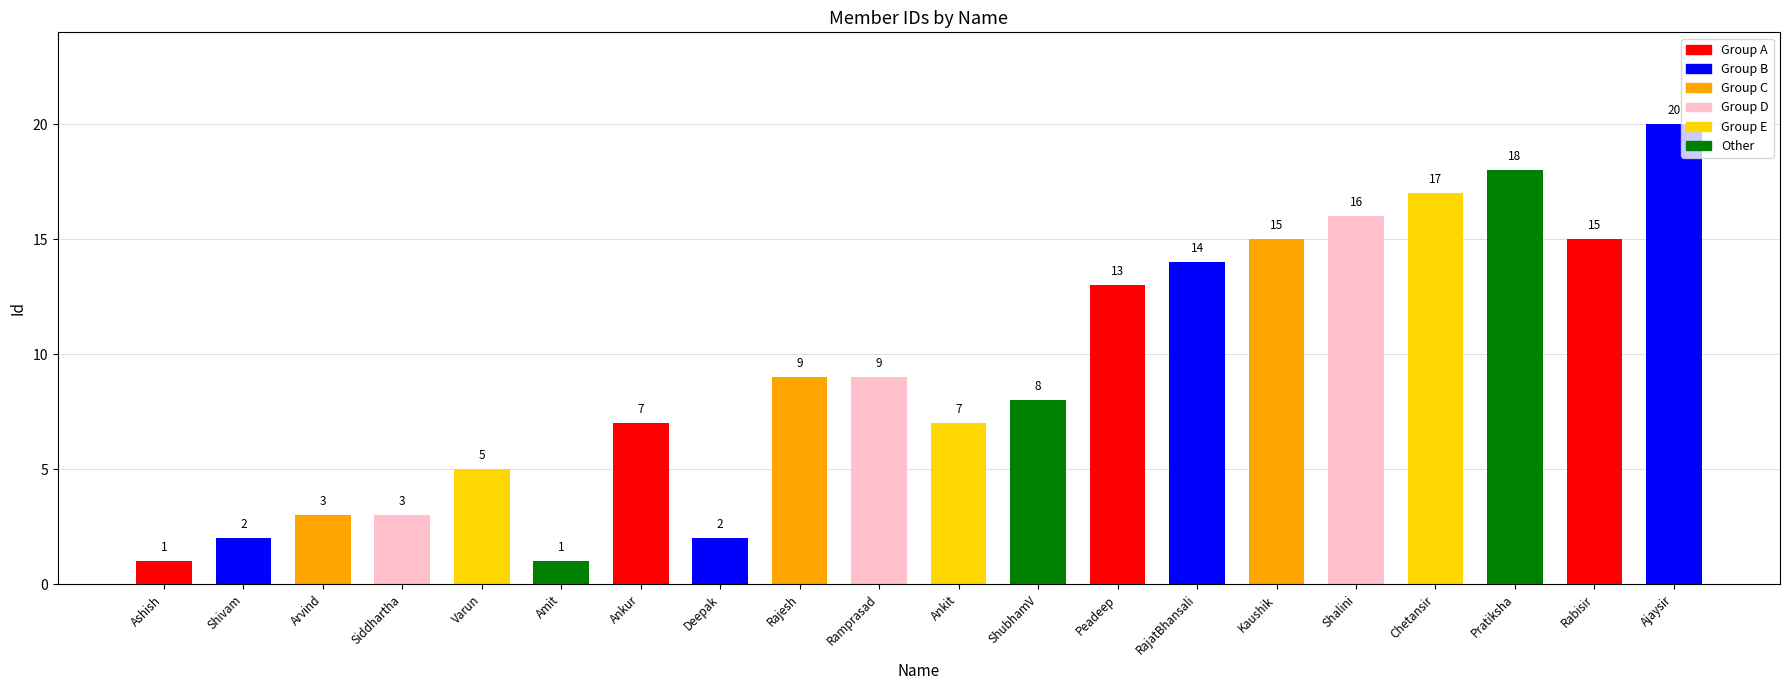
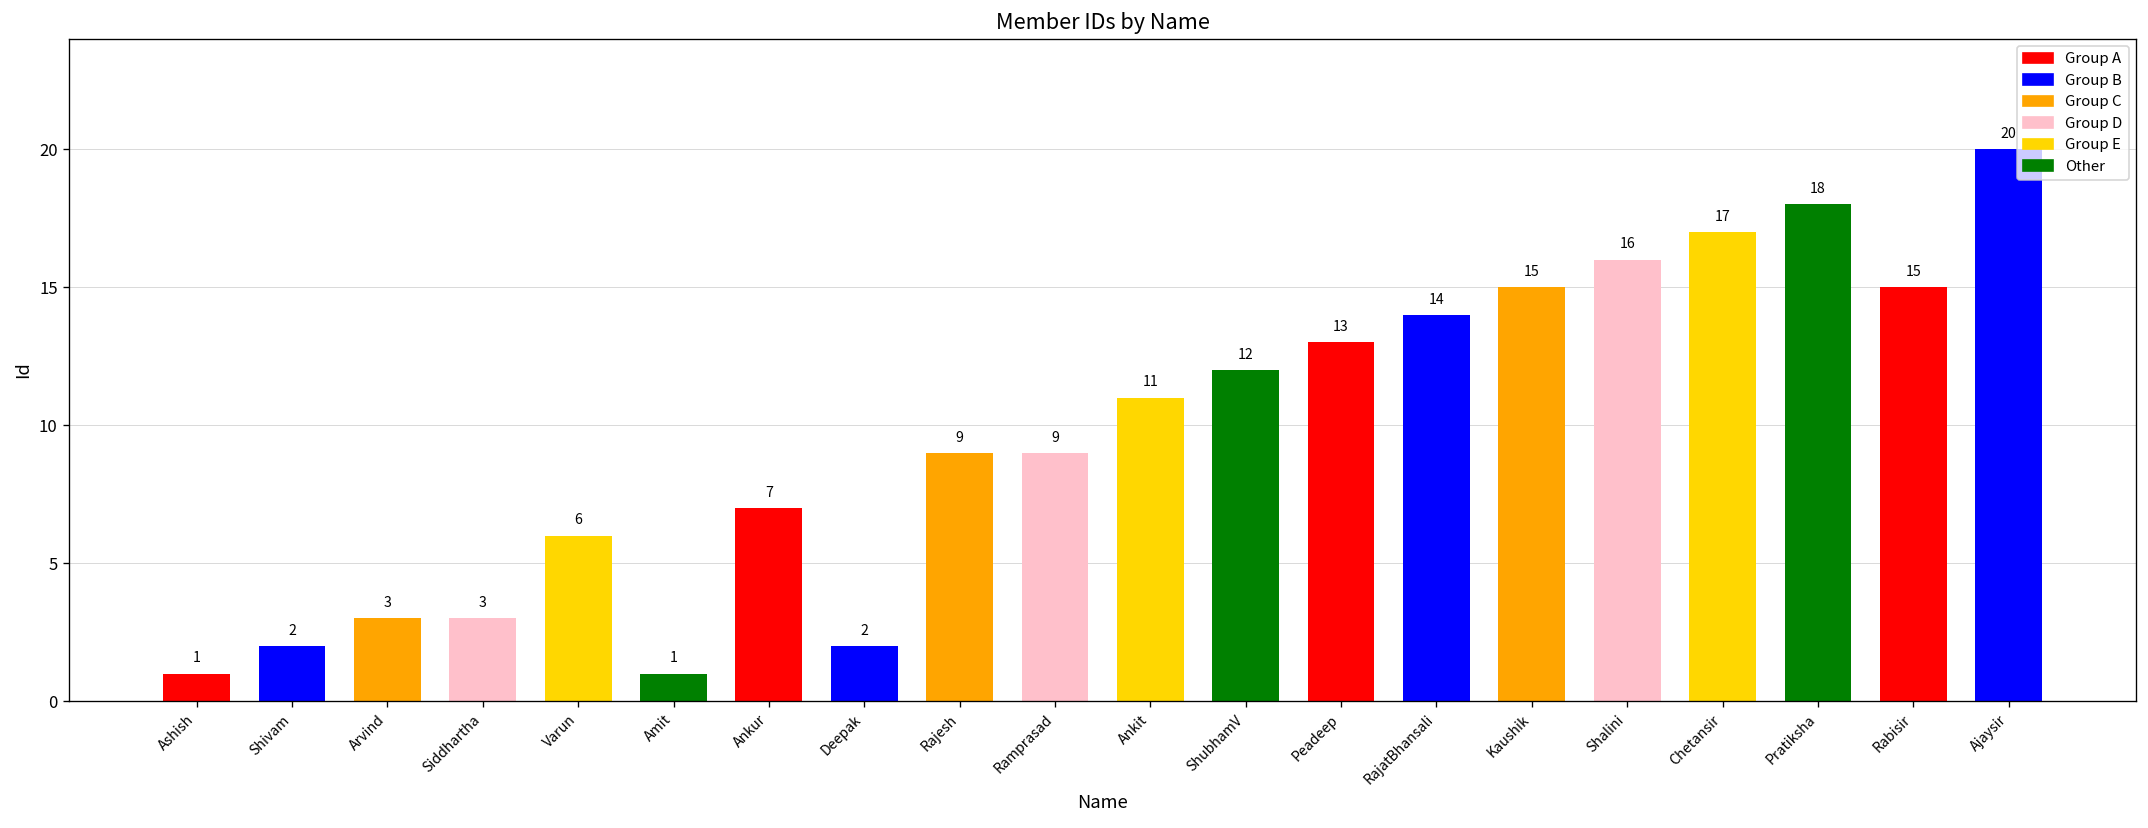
  {
    "Ashish": 1,
    "Shivam": 2,
    "Arvind": 3,
    "Siddhartha": 3,
-   "Varun": 5,
+   "Varun": 6,
    "Amit": 1,
    "Ankur": 7,
    "Deepak": 2,
    "Rajesh": 9,
    "Ramprasad": 9,
-   "Ankit": 7,
-   "ShubhamV": 8,
+   "Ankit": 11,
+   "ShubhamV": 12,
    "Peadeep": 13,
    "RajatBhansali": 14,
    "Kaushik": 15,
    "Shalini": 16,
    "Chetansir": 17,
    "Pratiksha": 18,
    "Rabisir": 15,
    "Ajaysir": 20
  }
